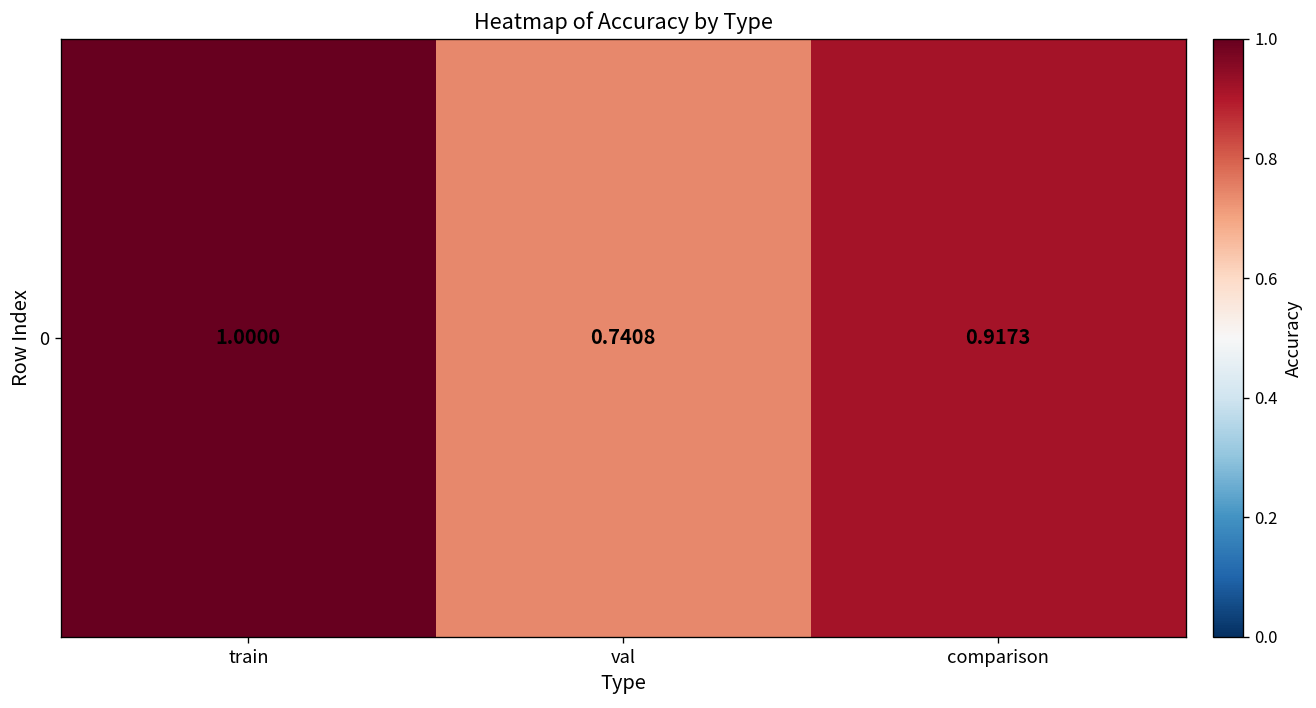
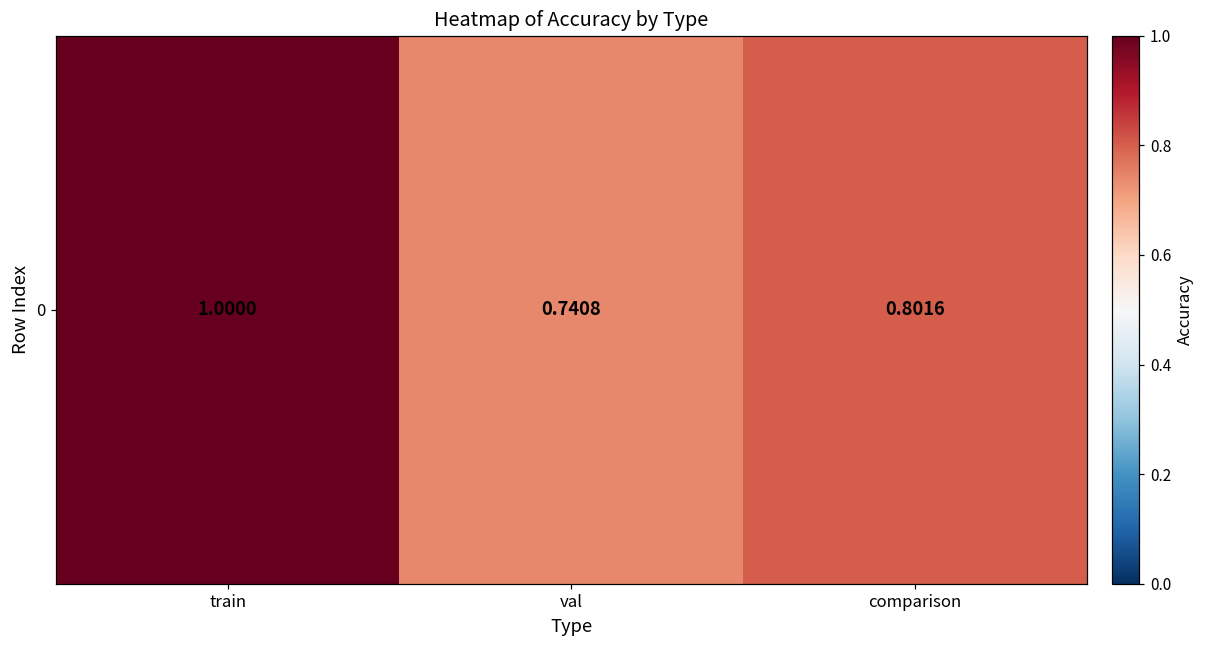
  {
    "0": {
      "train": 1.0000,
      "val": 0.7408,
-     "comparison": 0.9173
+     "comparison": 0.8016
    }
  }
